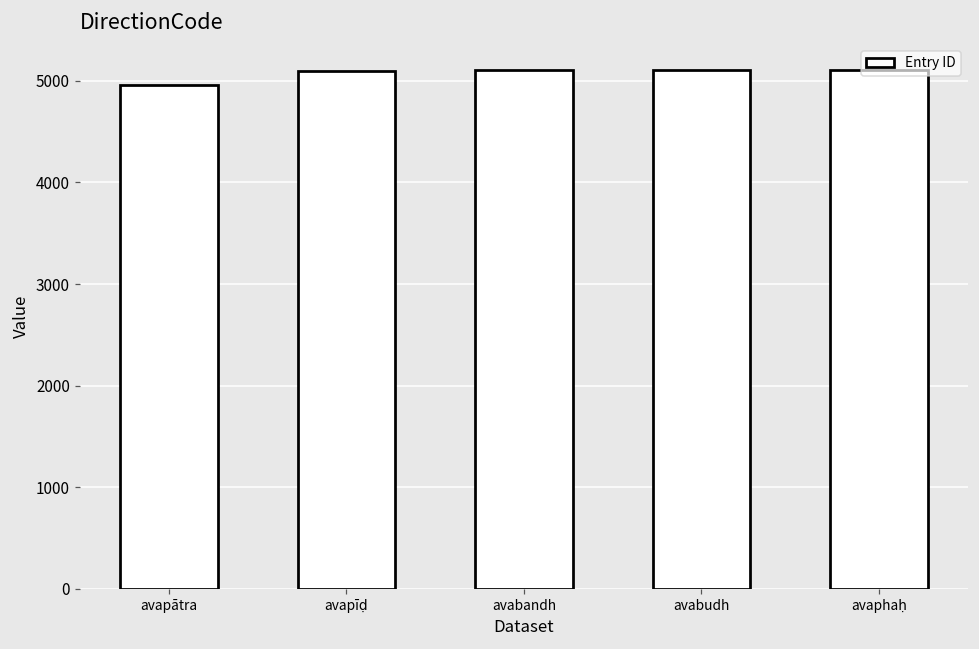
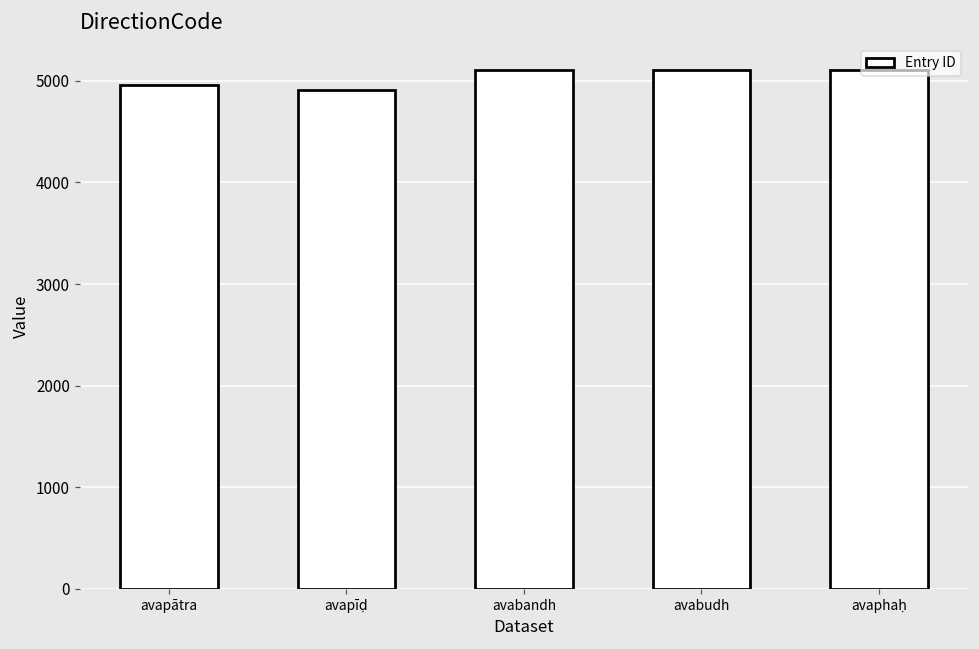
  {
    "avapātra": 5000,
-   "avapīḍ": 5100,
+   "avapīḍ": 4900,
    "avabandh": 5100,
    "avabudh": 5100
  }
